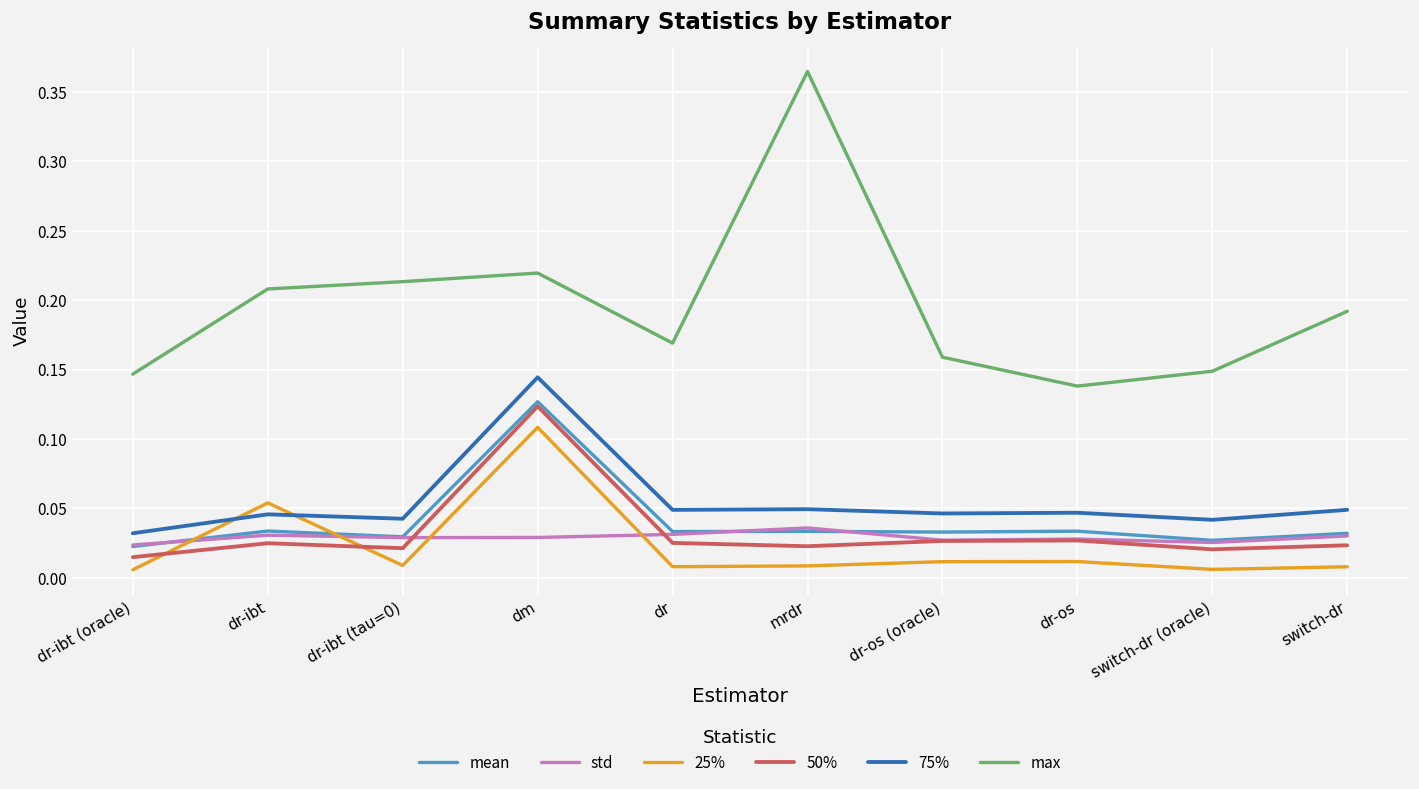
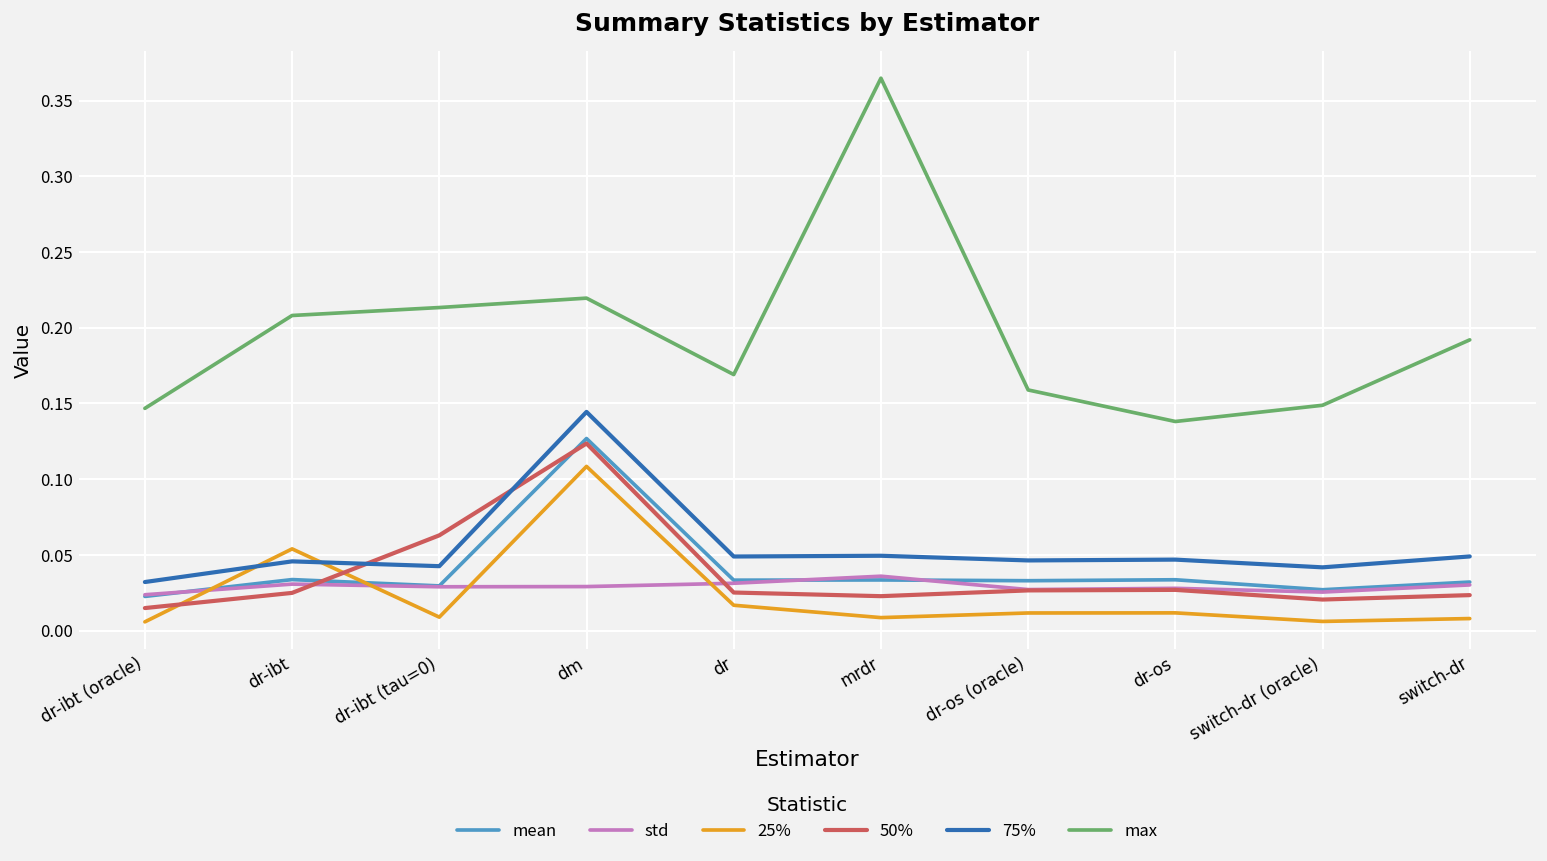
  {
    "std": {
      "dr-ibt": 0.031,
      "dm": 0.029,
      "dr": 0.031,
      "mrdr": 0.036
    },
    "25%": {
      "dr-ibt (oracle)": 0.006,
      "dr-ibt": 0.054,
      "dr-ibt (tau=0)": 0.009,
      "dm": 0.108,
-     "dr": 0.008,
+     "dr": 0.017,
      "mrdr": 0.009,
      "dr-os (oracle)": 0.012,
      "dr-os": 0.012,
      "switch-dr (oracle)": 0.006,
      "switch-dr": 0.008
    },
    "50%": {
      "dr-ibt (oracle)": 0.015,
      "dr-ibt": 0.025,
-     "dr-ibt (tau=0)": 0.021,
+     "dr-ibt (tau=0)": 0.063,
      "dm": 0.124,
      "dr": 0.025,
      "mrdr": 0.023,
      "switch-dr (oracle)": 0.020,
      "switch-dr": 0.023
    },
    "max": {
      "dr-ibt (oracle)": 0.147,
      "dr-ibt": 0.208,
      "dr-ibt (tau=0)": 0.213,
      "dm": 0.220,
      "dr": 0.169,
      "mrdr": 0.365,
      "dr-os (oracle)": 0.159,
      "dr-os": 0.138,
      "switch-dr (oracle)": 0.149,
      "switch-dr": 0.192
    }
  }
